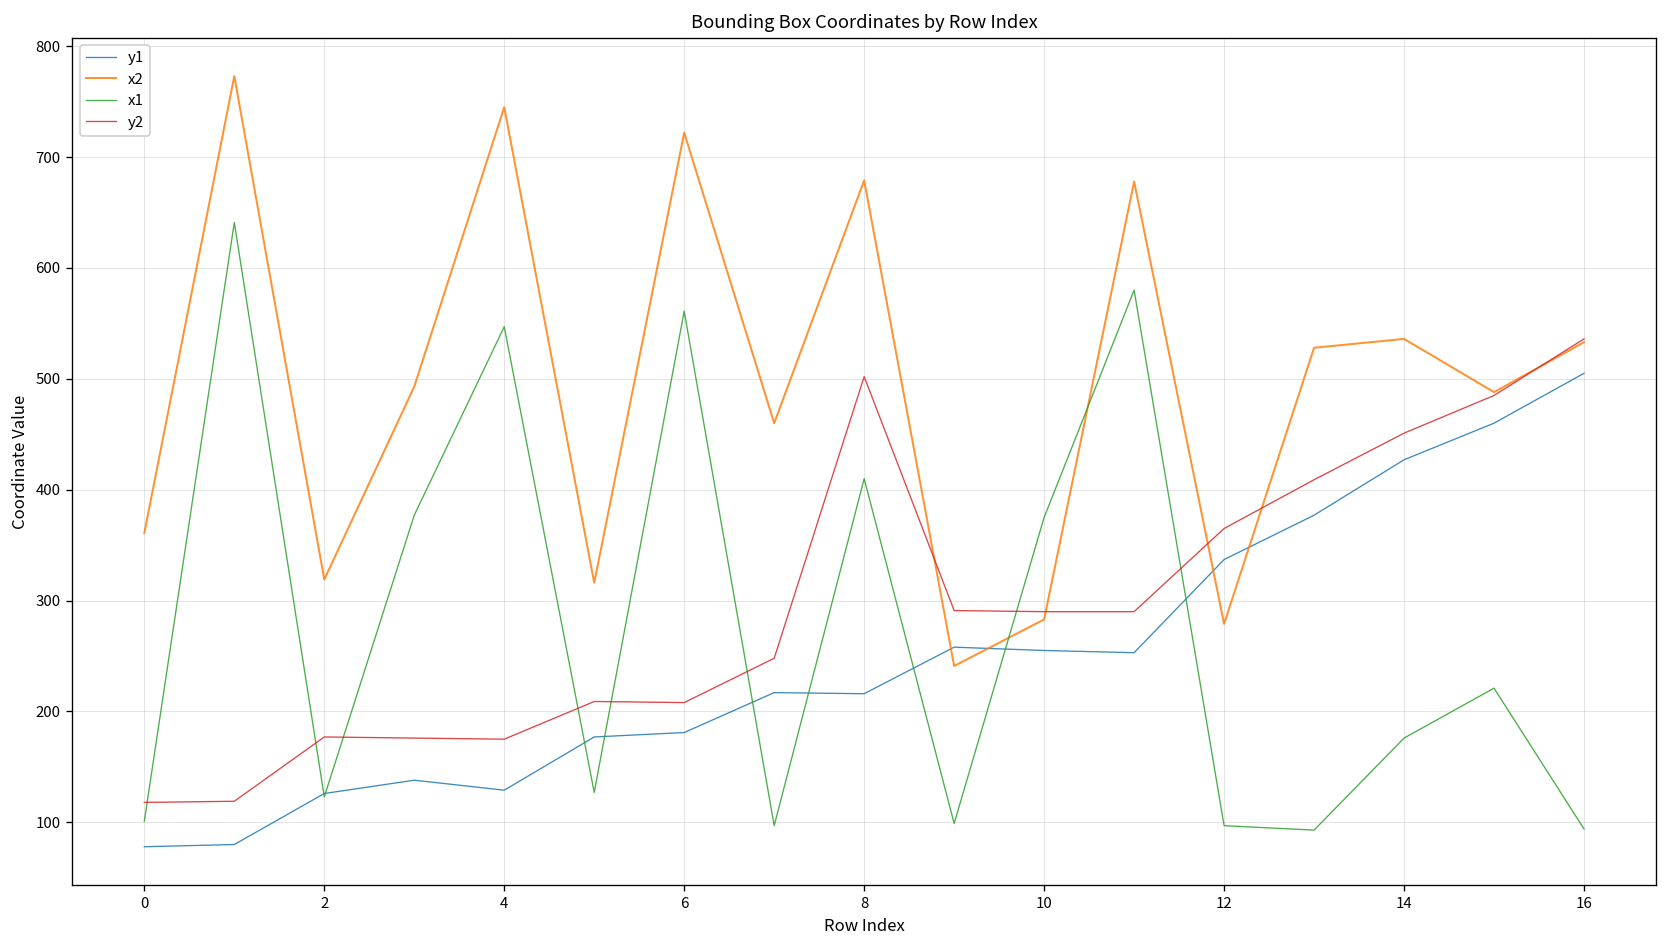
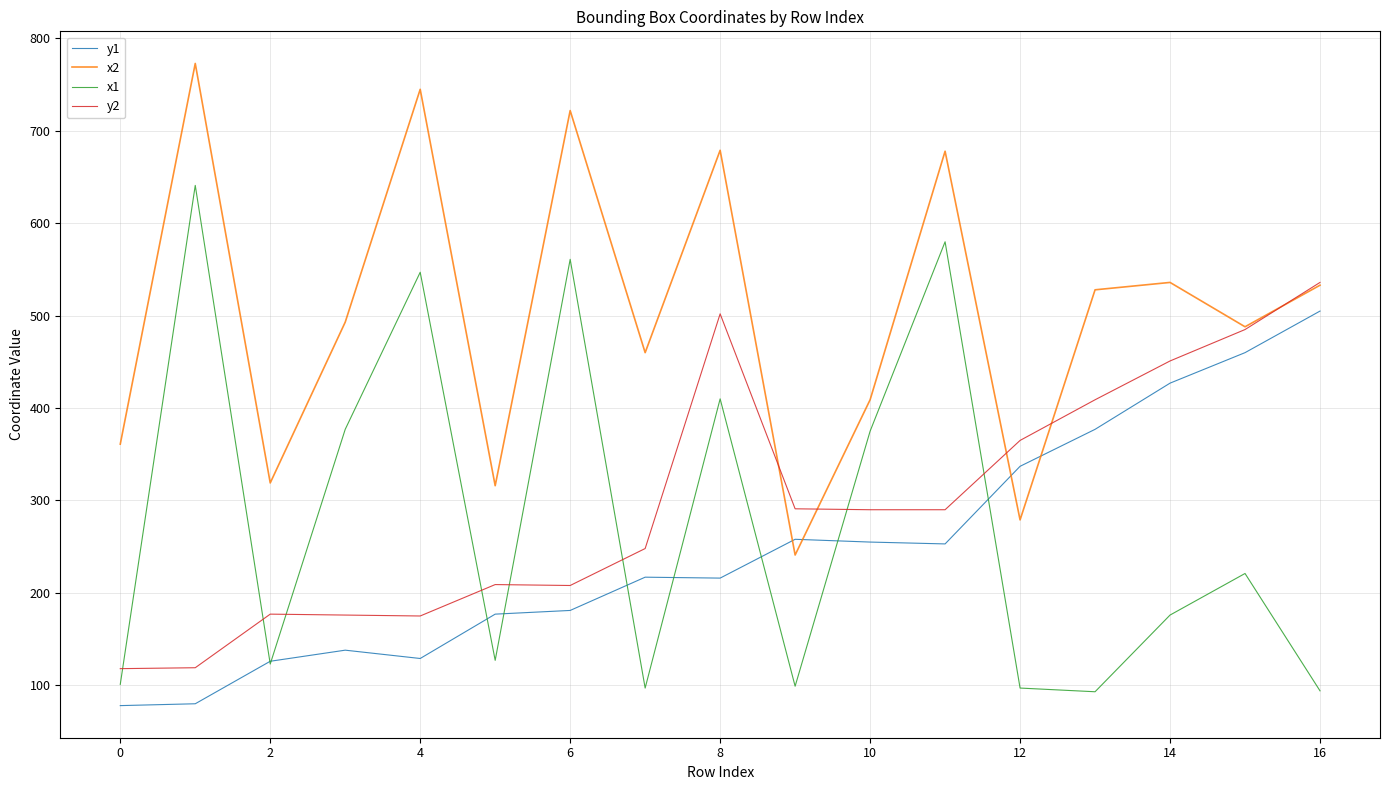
  {
    "y1": {
      "0": 80,
      "2": 130,
      "4": 130,
      "6": 180,
      "8": 220,
      "10": 260,
      "12": 340,
      "14": 430,
      "16": 510
    },
    "x2": {
      "0": 360,
      "2": 320,
      "4": 750,
      "6": 720,
      "8": 680,
-     "10": 280,
+     "10": 410,
      "12": 280,
      "14": 540,
      "16": 530
    },
    "x1": {
      "0": 100,
      "2": 120,
      "4": 550,
      "6": 560,
      "8": 410,
      "10": 380,
      "12": 100,
      "14": 180,
      "16": 90
    },
    "y2": {
      "0": 120,
      "2": 180,
      "4": 180,
      "6": 210,
      "8": 500,
      "10": 290,
      "12": 370,
      "14": 450,
      "16": 540
    }
  }
